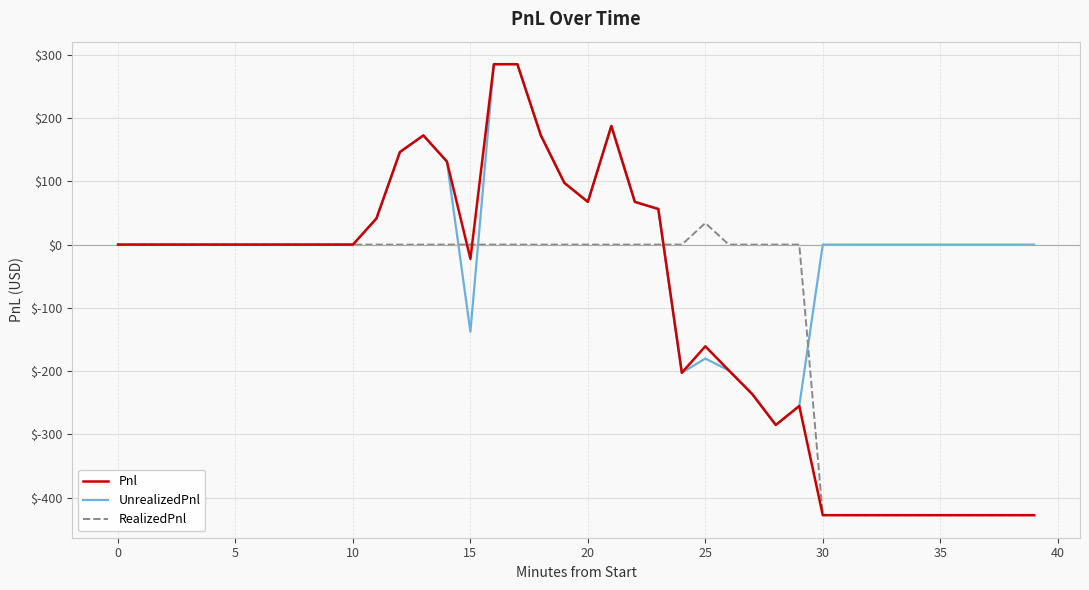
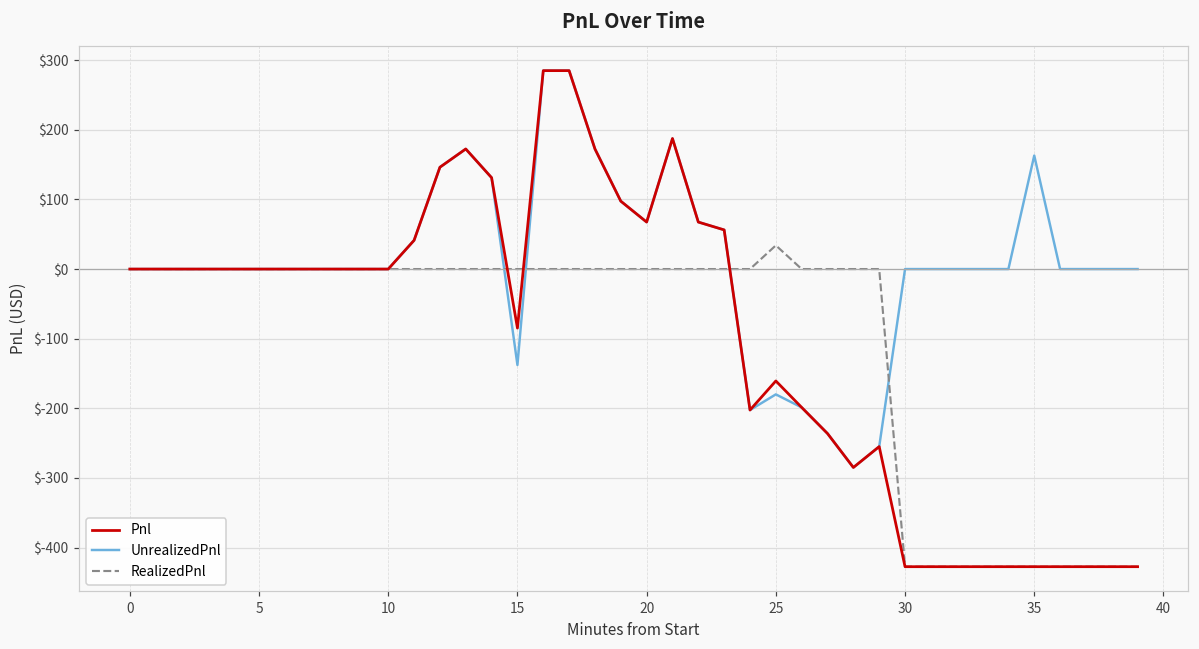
  {
    "Pnl": {
-     "15": "$-20",
+     "15": "$-80",
      "25": "$-160"
    },
    "UnrealizedPnl": {
      "15": "$-140",
      "25": "$-180",
      "30": "$0",
-     "35": "$0"
+     "35": "$160"
    },
    "RealizedPnl": {
      "15": "$0",
      "20": "$0",
      "25": "$30"
    }
  }
